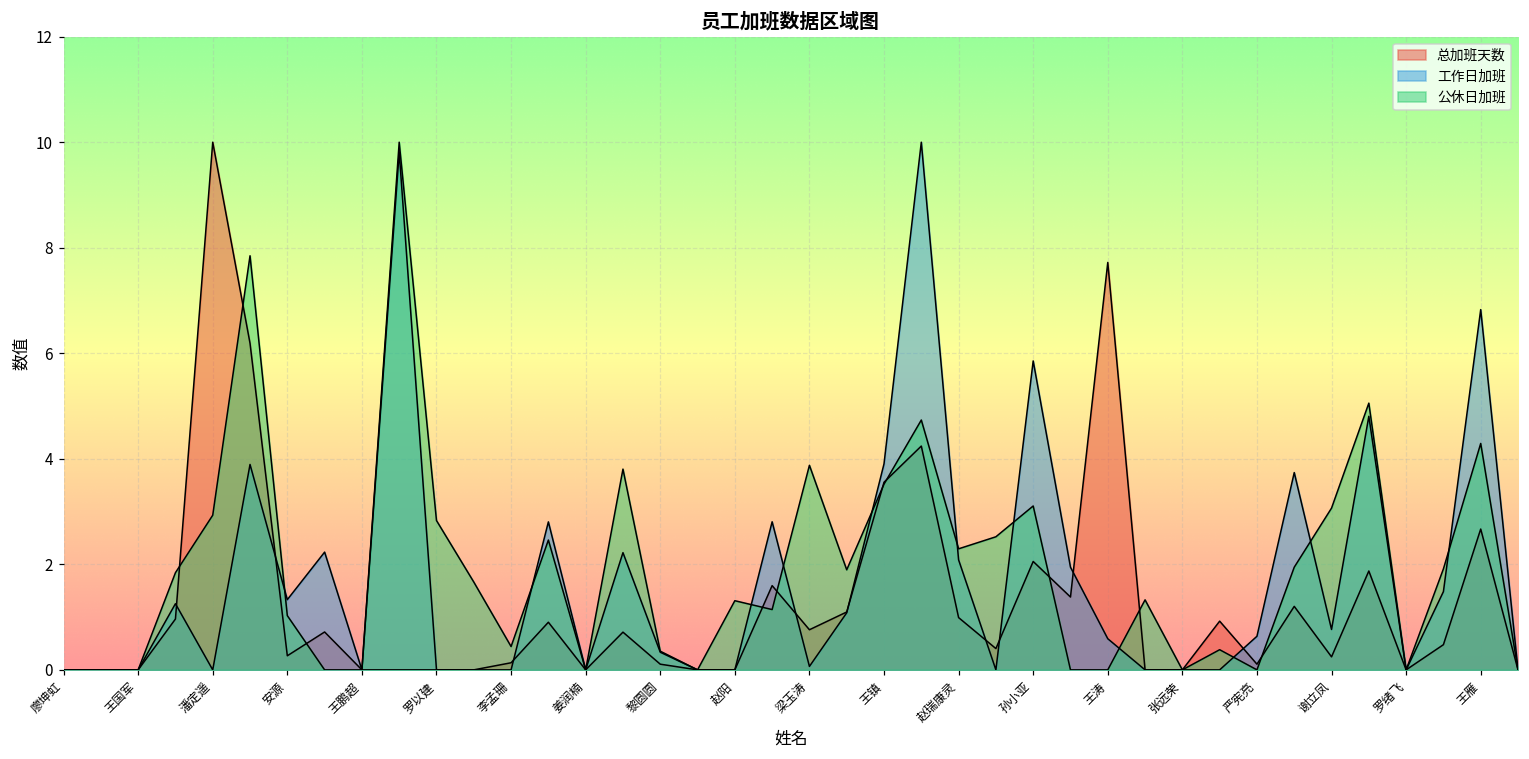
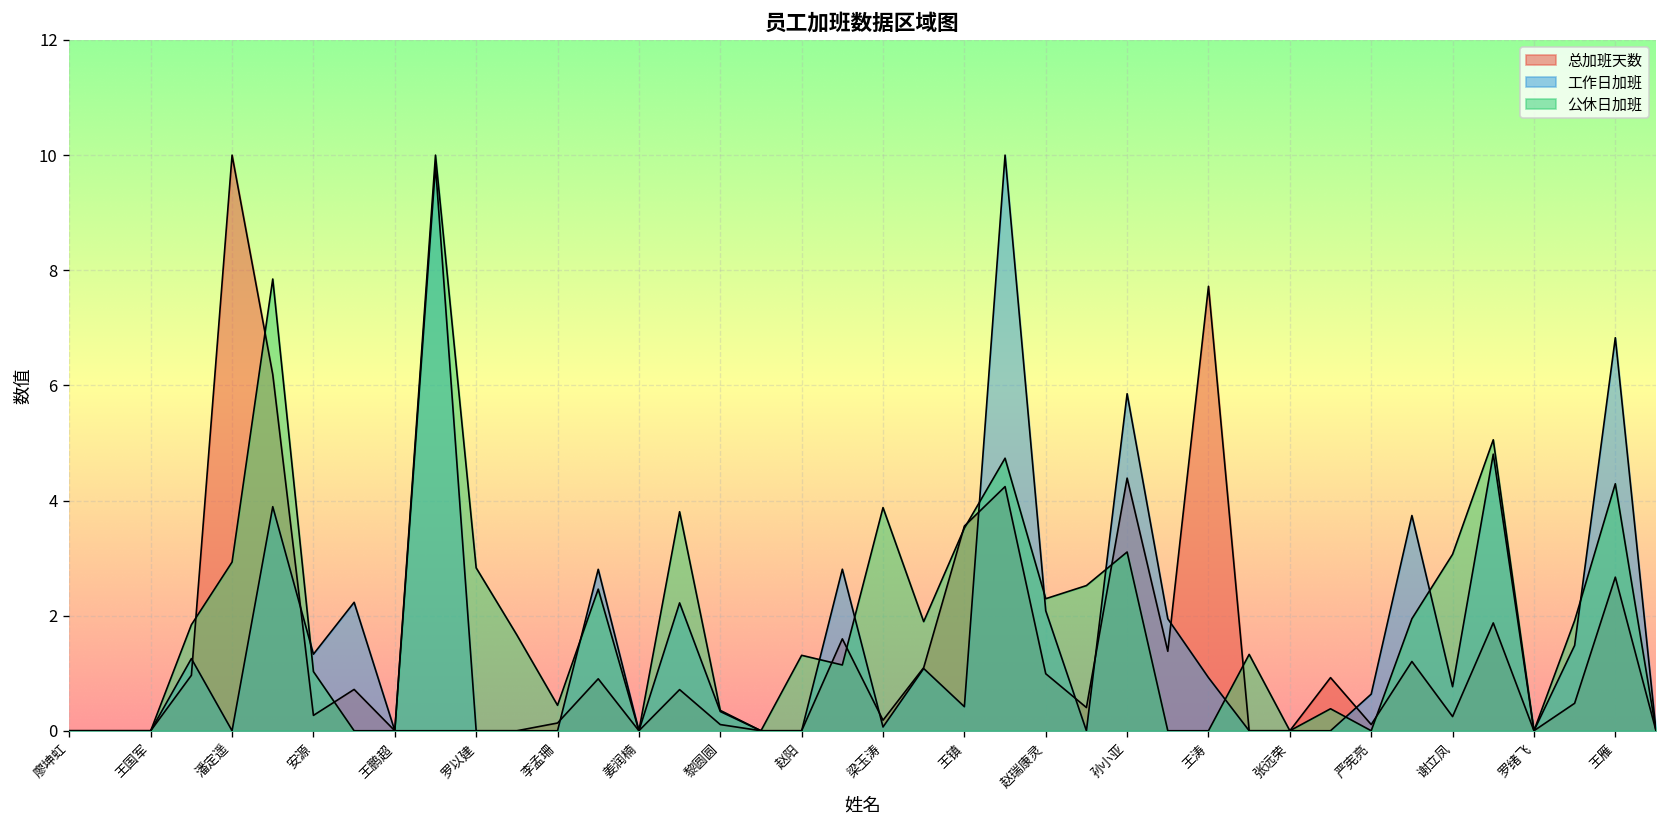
  {
    "总加班天数": {
      "潘定遥": 10.0,
      "安源": 0.3,
      "李孟珊": 0.1,
      "黎圆圆": 0.1,
-     "梁玉涛": 0.8,
+     "梁玉涛": 0.2,
      "赵瑞康灵": 1.0,
-     "孙小亚": 2.1,
+     "孙小亚": 4.4,
      "王涛": 7.7,
      "严宪亮": 0.1,
      "谢立凤": 0.2,
      "王雁": 2.7
    },
    "工作日加班": {
      "潘定遥": 0.0,
      "安源": 1.3,
      "李孟珊": 0.0,
      "梁玉涛": 0.1,
-     "王镇": 3.9,
+     "王镇": 0.4,
      "赵瑞康灵": 2.1,
      "孙小亚": 5.9,
-     "王涛": 0.6,
+     "王涛": 0.9,
      "严宪亮": 0.6,
      "谢立凤": 0.8,
      "王雁": 6.8
    },
    "公休日加班": {
      "潘定遥": 2.9,
      "安源": 1.0,
      "罗以建": 2.8,
      "李孟珊": 0.4,
      "赵阳": 1.3,
      "梁玉涛": 3.9,
      "赵瑞康灵": 2.3,
      "孙小亚": 3.1,
      "王涛": 0.0,
      "严宪亮": 0.0,
      "谢立凤": 3.1,
      "王雁": 4.3
    }
  }
